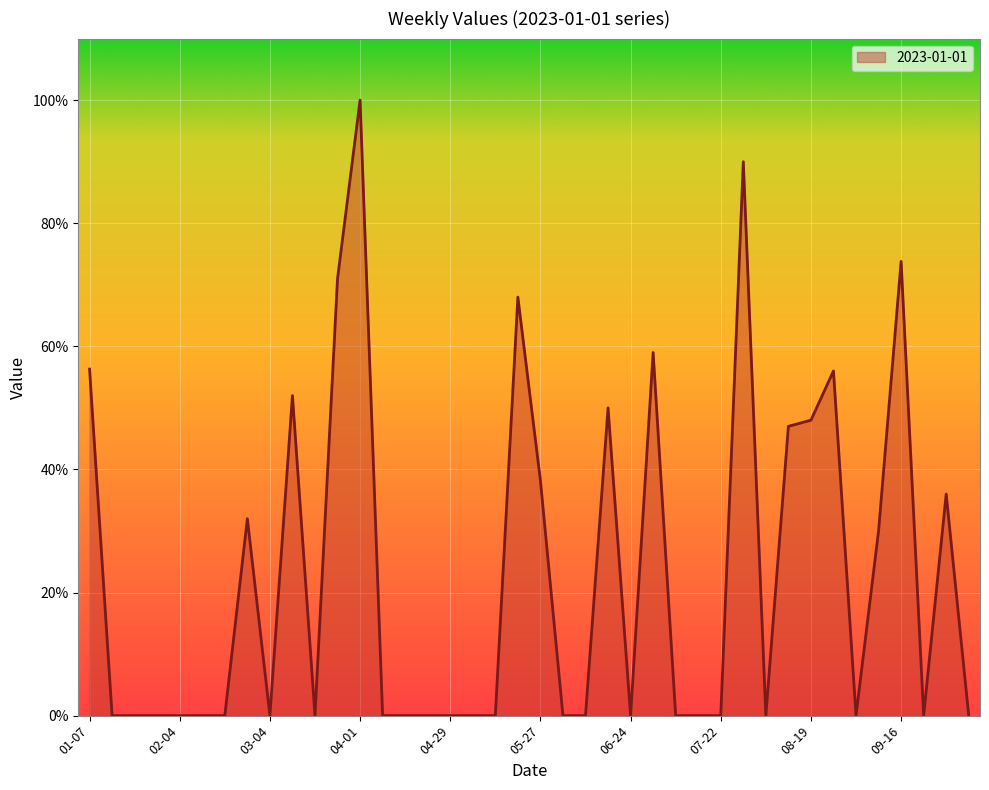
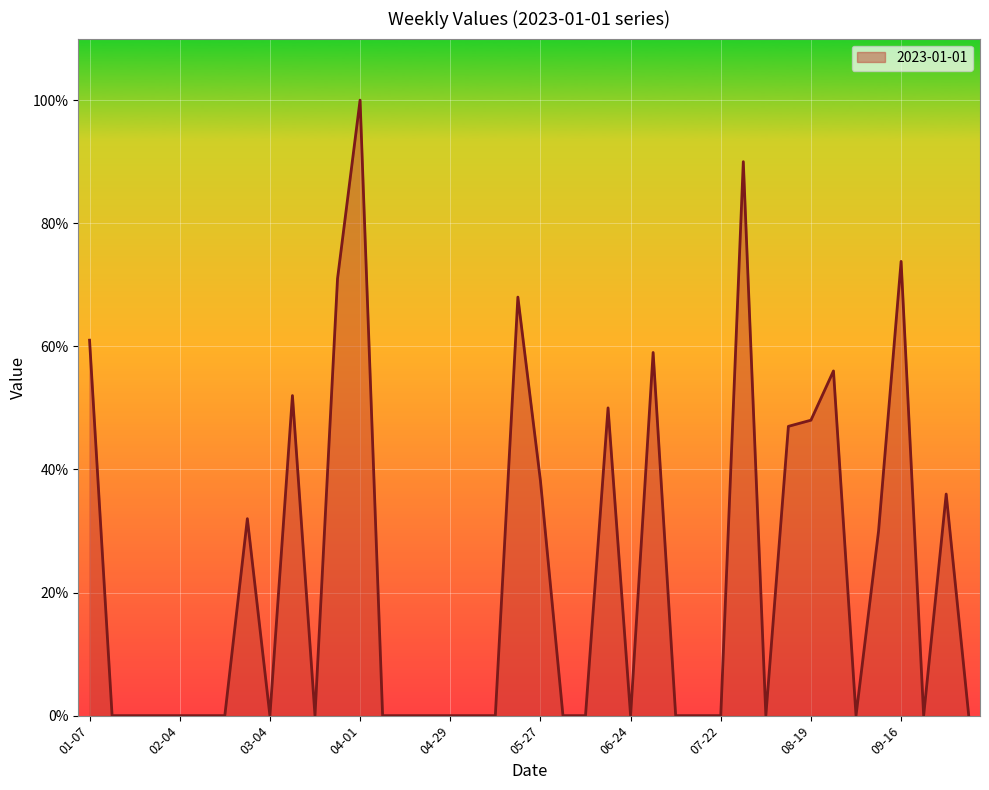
  {
-   "01-07": "56%",
+   "01-07": "61%",
    "02-04": "0%",
    "03-04": "0%",
    "04-01": "100%",
    "04-29": "0%",
    "05-27": "38%",
    "06-24": "0%",
    "07-22": "0%",
    "08-19": "48%",
    "09-16": "74%"
  }
